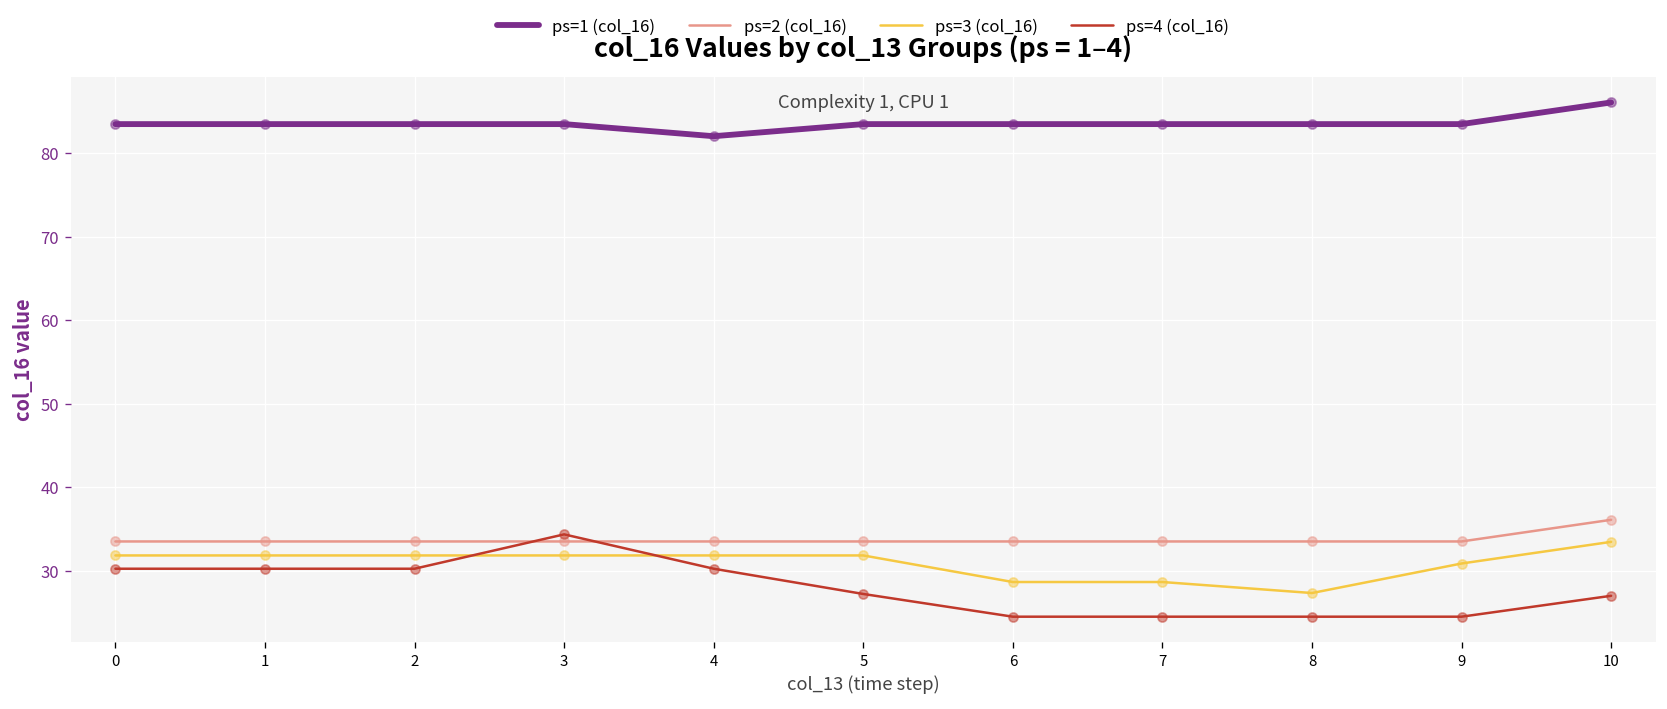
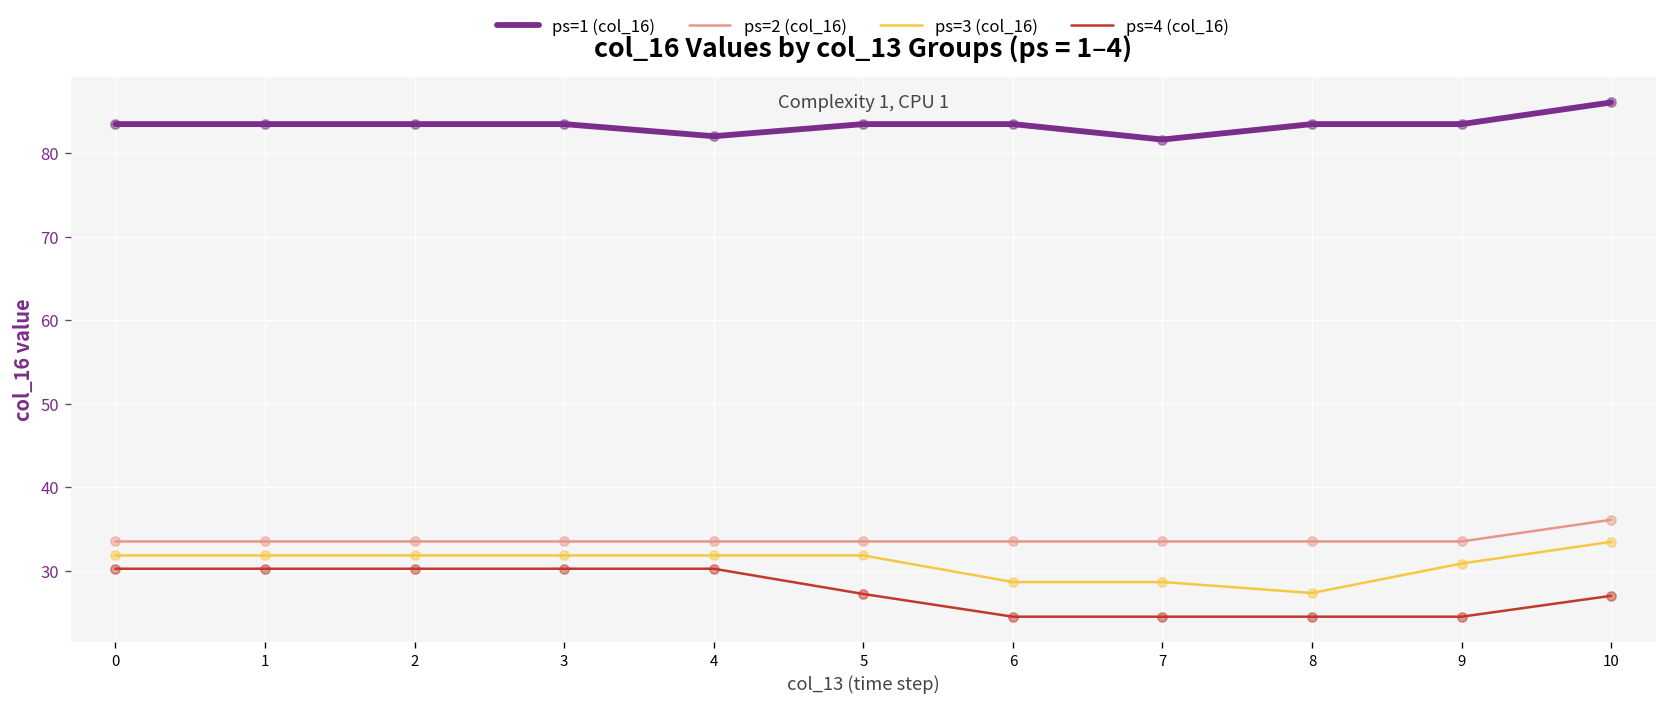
  {
    "ps=1 (col_16)": {
      "0": 84,
      "1": 84,
      "2": 84,
      "3": 84,
      "4": 82,
      "6": 84,
-     "7": 84,
+     "7": 82,
      "8": 84,
      "9": 84,
      "10": 86
    },
    "ps=2 (col_16)": {
      "0": 34,
      "1": 34,
      "2": 34,
      "3": 34,
      "4": 34,
      "5": 34,
      "6": 34,
      "7": 34,
      "8": 34,
      "9": 34,
      "10": 36
    },
    "ps=3 (col_16)": {
      "0": 32,
      "1": 32,
      "2": 32,
      "3": 32,
      "4": 32,
      "5": 32,
      "6": 29,
      "7": 29,
      "8": 27,
      "9": 31,
      "10": 33
    },
    "ps=4 (col_16)": {
      "0": 30,
      "1": 30,
      "2": 30,
-     "3": 34,
+     "3": 30,
      "4": 30,
      "5": 27,
      "6": 24,
      "7": 24,
      "8": 24,
      "9": 24,
      "10": 27
    }
  }
